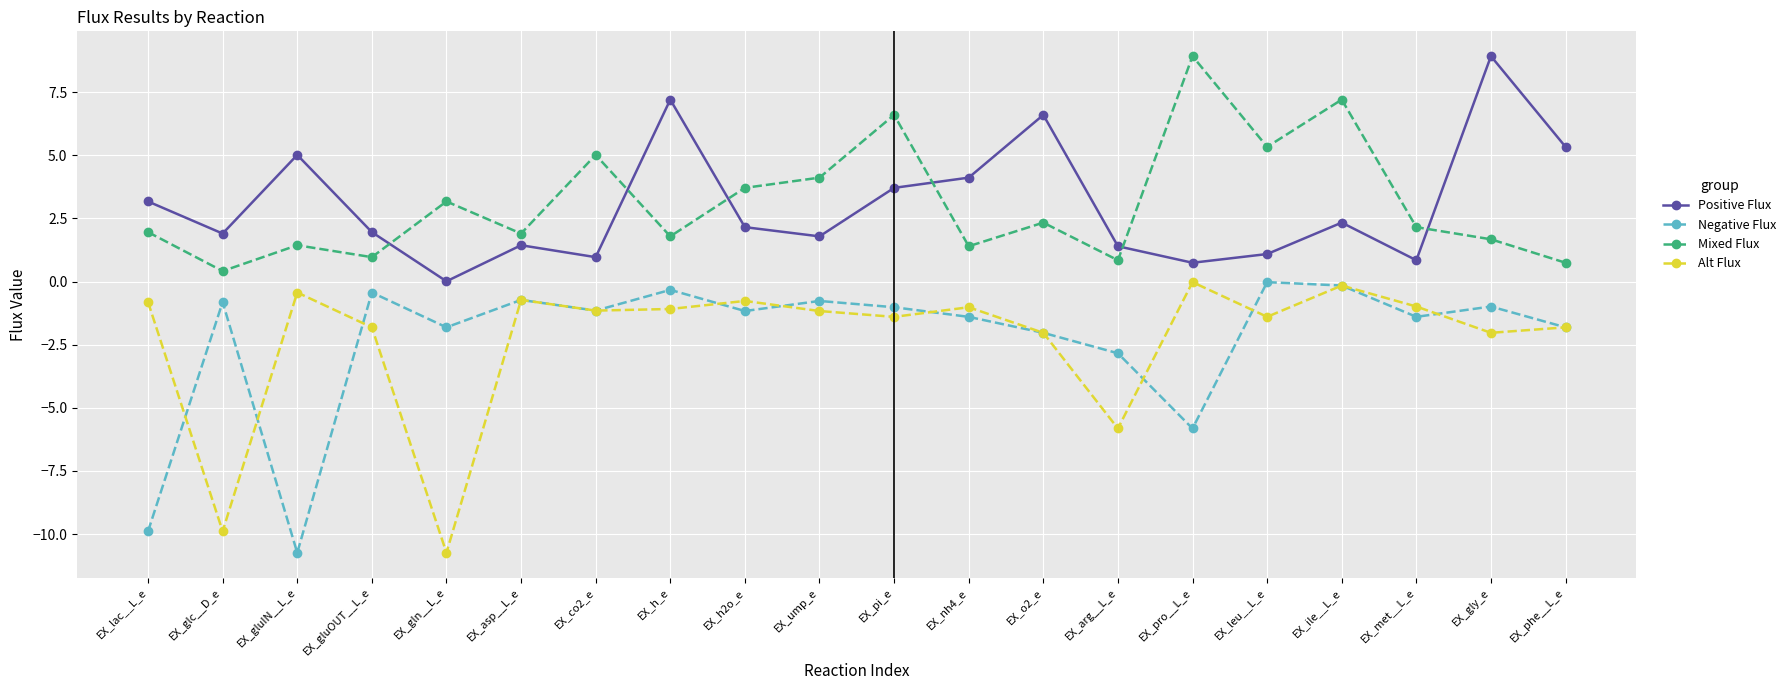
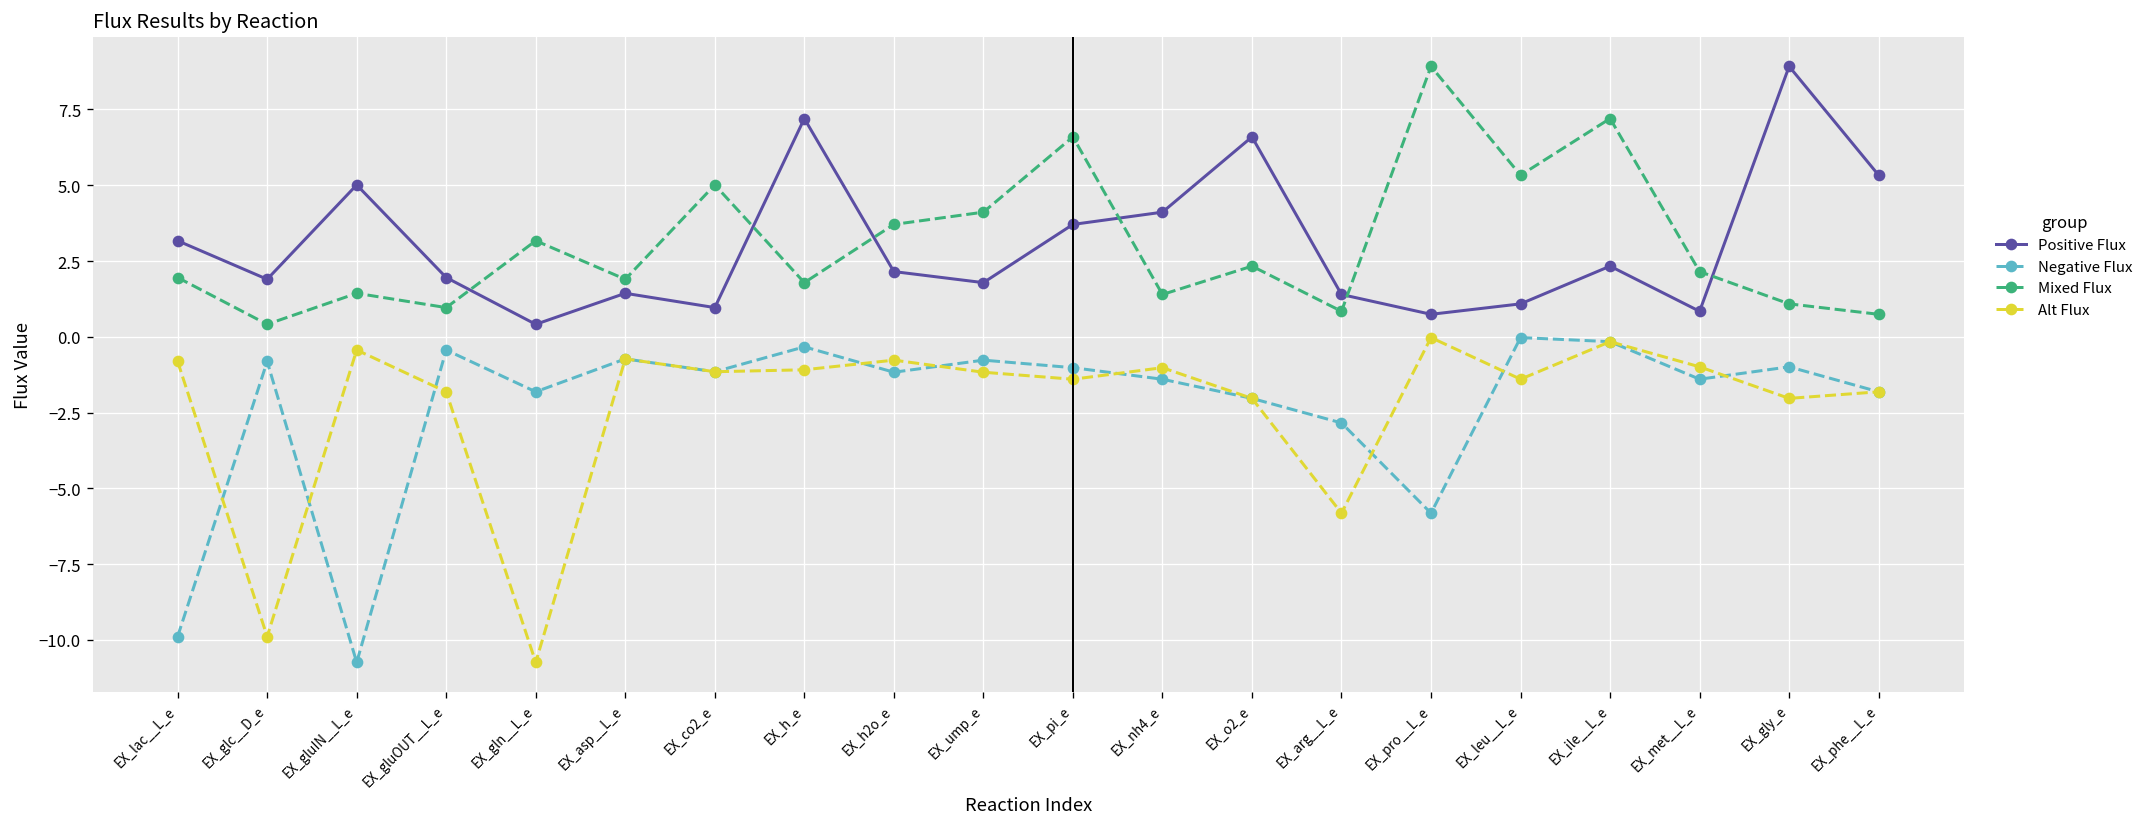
  {
    "Positive Flux": {
      "EX_lac__L_e": 3.2,
      "EX_glc__D_e": 1.9,
      "EX_gluIN__L_e": 5.0,
      "EX_gluOUT__L_e": 2.0,
-     "EX_gln__L_e": 0.0,
+     "EX_gln__L_e": 0.4,
      "EX_asp__L_e": 1.4,
      "EX_co2_e": 1.0,
      "EX_h_e": 7.2,
      "EX_h2o_e": 2.2,
      "EX_ump_e": 1.8,
      "EX_pi_e": 3.7,
      "EX_nh4_e": 4.1,
      "EX_o2_e": 6.6,
      "EX_arg__L_e": 1.4,
      "EX_pro__L_e": 0.7,
      "EX_leu__L_e": 1.1,
      "EX_ile__L_e": 2.3,
      "EX_met__L_e": 0.8,
      "EX_gly_e": 8.9,
      "EX_phe__L_e": 5.3
    },
    "Negative Flux": {
      "EX_lac__L_e": -9.9,
      "EX_glc__D_e": -0.8,
      "EX_gluIN__L_e": -10.7,
      "EX_gluOUT__L_e": -0.4,
      "EX_gln__L_e": -1.8,
      "EX_h_e": -0.3,
      "EX_h2o_e": -1.2,
      "EX_ump_e": -0.8,
      "EX_pi_e": -1.0,
      "EX_nh4_e": -1.4,
      "EX_arg__L_e": -2.8,
      "EX_pro__L_e": -5.8,
      "EX_leu__L_e": 0.0,
      "EX_met__L_e": -1.4,
      "EX_gly_e": -1.0
    },
    "Mixed Flux": {
      "EX_lac__L_e": 2.0,
      "EX_glc__D_e": 0.4,
      "EX_gluIN__L_e": 1.4,
      "EX_gluOUT__L_e": 1.0,
      "EX_gln__L_e": 3.2,
      "EX_asp__L_e": 1.9,
      "EX_co2_e": 5.0,
      "EX_h_e": 1.8,
      "EX_h2o_e": 3.7,
      "EX_ump_e": 4.1,
      "EX_pi_e": 6.6,
      "EX_nh4_e": 1.4,
      "EX_o2_e": 2.3,
      "EX_arg__L_e": 0.8,
      "EX_pro__L_e": 8.9,
      "EX_leu__L_e": 5.3,
      "EX_ile__L_e": 7.2,
      "EX_met__L_e": 2.2,
-     "EX_gly_e": 1.7,
+     "EX_gly_e": 1.1,
      "EX_phe__L_e": 0.7
    },
    "Alt Flux": {
      "EX_lac__L_e": -0.8,
      "EX_glc__D_e": -9.9,
      "EX_gluIN__L_e": -0.4,
      "EX_gluOUT__L_e": -1.8,
      "EX_gln__L_e": -10.7,
      "EX_h_e": -1.1,
      "EX_h2o_e": -0.8,
      "EX_ump_e": -1.2,
      "EX_pi_e": -1.4,
      "EX_nh4_e": -1.0,
      "EX_arg__L_e": -5.8,
      "EX_pro__L_e": 0.0,
      "EX_leu__L_e": -1.4,
      "EX_met__L_e": -1.0,
      "EX_gly_e": -2.0
    }
  }
